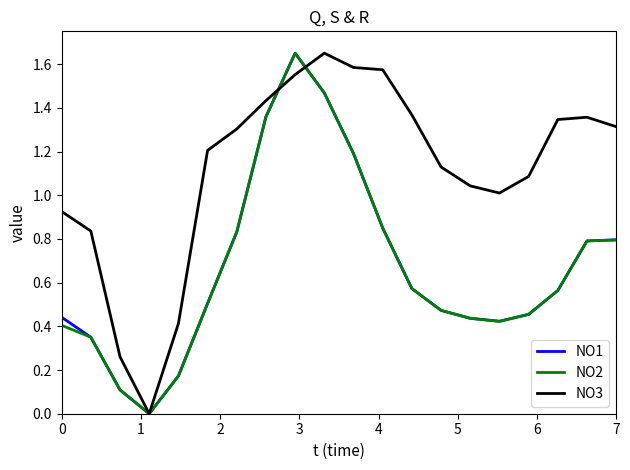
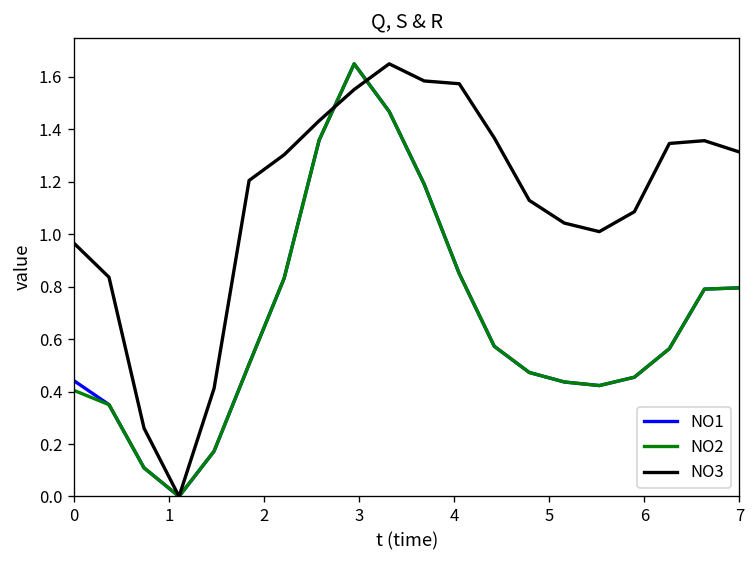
  {
    "NO1": {
      "0": 0.44
    },
    "NO2": {
      "0": 0.40
    },
    "NO3": {
-     "0": 0.93
+     "0": 0.97
    }
  }
